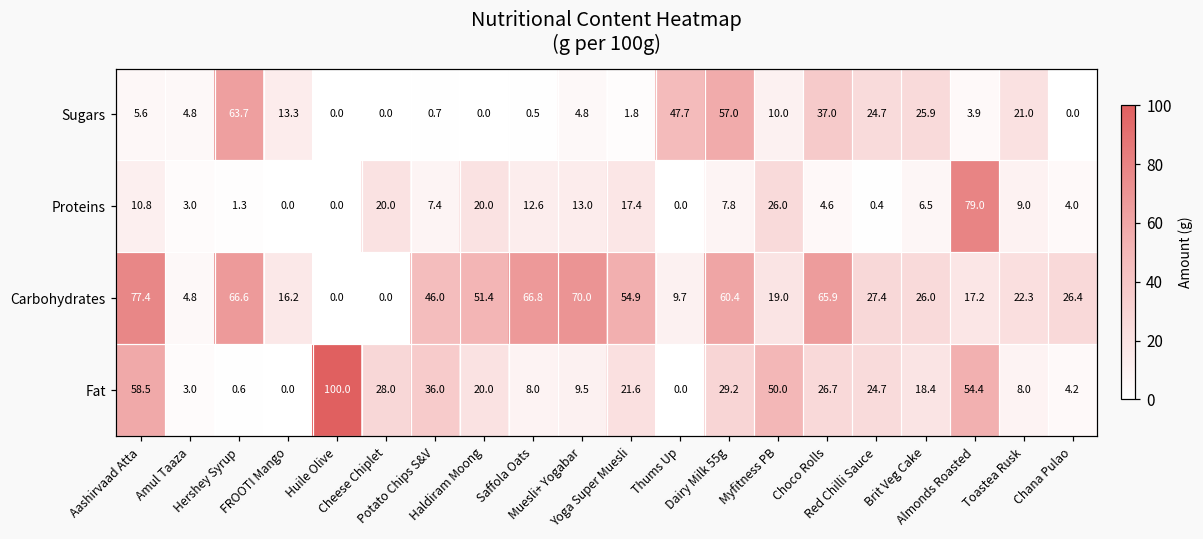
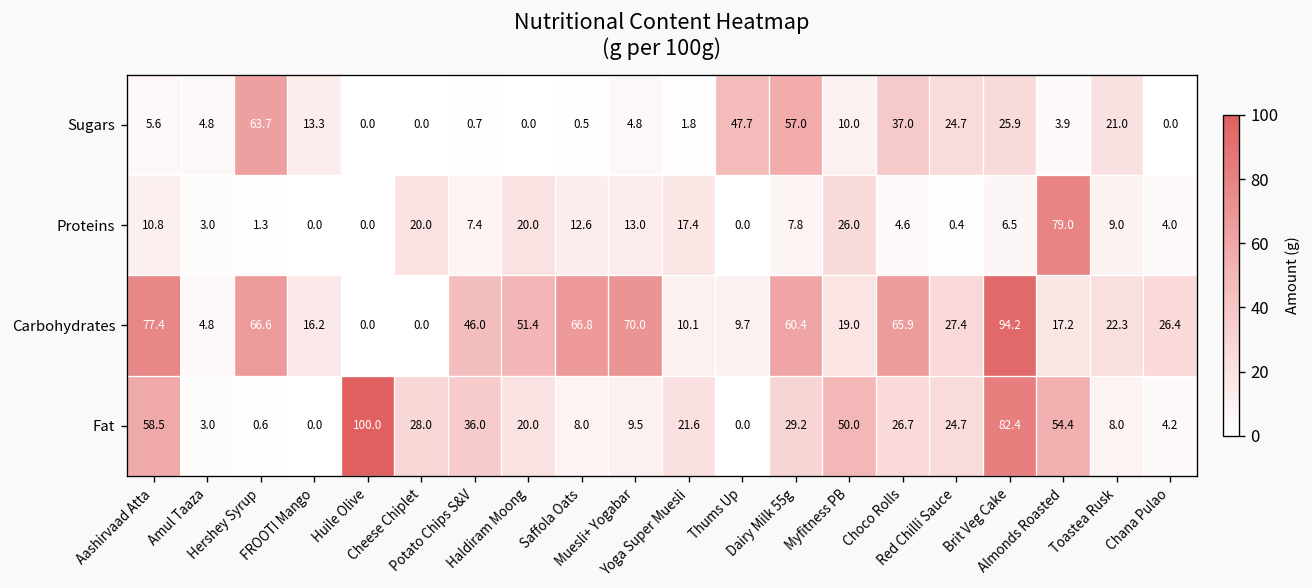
  {
    "Sugars": {
      "Aashirvaad Atta": 5.6,
      "Amul Taaza": 4.8,
      "Hershey Syrup": 63.7,
      "FROOTI Mango": 13.3,
      "Huile Olive": 0.0,
      "Cheese Chiplet": 0.0,
      "Potato Chips S&V": 0.7,
      "Haldiram Moong": 0.0,
      "Saffola Oats": 0.5,
      "Muesli+ Yogabar": 4.8,
      "Yoga Super Muesli": 1.8,
      "Thums Up": 47.7,
      "Dairy Milk 55g": 57.0,
      "Myfitness PB": 10.0,
      "Choco Rolls": 37.0,
      "Red Chilli Sauce": 24.7,
      "Brit Veg Cake": 25.9,
      "Almonds Roasted": 3.9,
      "Toastea Rusk": 21.0,
      "Chana Pulao": 0.0
    },
    "Proteins": {
      "Aashirvaad Atta": 10.8,
      "Amul Taaza": 3.0,
      "Hershey Syrup": 1.3,
      "FROOTI Mango": 0.0,
      "Huile Olive": 0.0,
      "Cheese Chiplet": 20.0,
      "Potato Chips S&V": 7.4,
      "Haldiram Moong": 20.0,
      "Saffola Oats": 12.6,
      "Muesli+ Yogabar": 13.0,
      "Yoga Super Muesli": 17.4,
      "Thums Up": 0.0,
      "Dairy Milk 55g": 7.8,
      "Myfitness PB": 26.0,
      "Choco Rolls": 4.6,
      "Red Chilli Sauce": 0.4,
      "Brit Veg Cake": 6.5,
      "Almonds Roasted": 79.0,
      "Toastea Rusk": 9.0,
      "Chana Pulao": 4.0
    },
    "Carbohydrates": {
      "Aashirvaad Atta": 77.4,
      "Amul Taaza": 4.8,
      "Hershey Syrup": 66.6,
      "FROOTI Mango": 16.2,
      "Huile Olive": 0.0,
      "Cheese Chiplet": 0.0,
      "Potato Chips S&V": 46.0,
      "Haldiram Moong": 51.4,
      "Saffola Oats": 66.8,
      "Muesli+ Yogabar": 70.0,
-     "Yoga Super Muesli": 54.9,
+     "Yoga Super Muesli": 10.1,
      "Thums Up": 9.7,
      "Dairy Milk 55g": 60.4,
      "Myfitness PB": 19.0,
      "Choco Rolls": 65.9,
      "Red Chilli Sauce": 27.4,
-     "Brit Veg Cake": 26.0,
+     "Brit Veg Cake": 94.2,
      "Almonds Roasted": 17.2,
      "Toastea Rusk": 22.3,
      "Chana Pulao": 26.4
    },
    "Fat": {
      "Aashirvaad Atta": 58.5,
      "Amul Taaza": 3.0,
      "Hershey Syrup": 0.6,
      "FROOTI Mango": 0.0,
      "Huile Olive": 100.0,
      "Cheese Chiplet": 28.0,
      "Potato Chips S&V": 36.0,
      "Haldiram Moong": 20.0,
      "Saffola Oats": 8.0,
      "Muesli+ Yogabar": 9.5,
      "Yoga Super Muesli": 21.6,
      "Thums Up": 0.0,
      "Dairy Milk 55g": 29.2,
      "Myfitness PB": 50.0,
      "Choco Rolls": 26.7,
      "Red Chilli Sauce": 24.7,
-     "Brit Veg Cake": 18.4,
+     "Brit Veg Cake": 82.4,
      "Almonds Roasted": 54.4,
      "Toastea Rusk": 8.0,
      "Chana Pulao": 4.2
    }
  }
